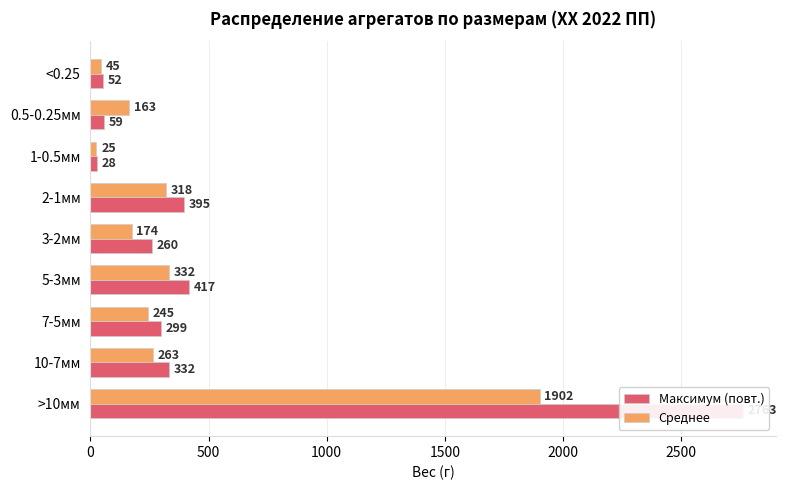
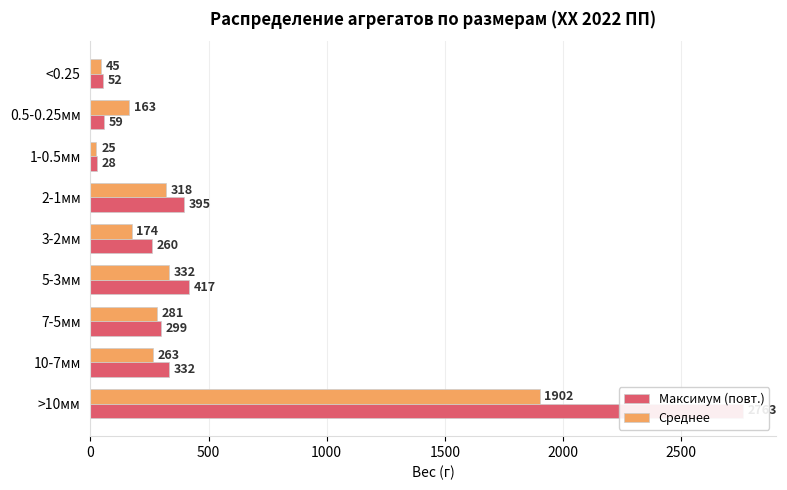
  {
    "Максимум (повт.)": {
      "<0.25": 52,
      "0.5-0.25мм": 59,
      "1-0.5мм": 28,
      "2-1мм": 395,
      "3-2мм": 260,
      "5-3мм": 417,
      "7-5мм": 299,
      "10-7мм": 332
    },
    "Среднее": {
      "<0.25": 45,
      "0.5-0.25мм": 163,
      "1-0.5мм": 25,
      "2-1мм": 318,
      "3-2мм": 174,
      "5-3мм": 332,
-     "7-5мм": 245,
+     "7-5мм": 281,
      "10-7мм": 263,
      ">10мм": 1902
    }
  }
